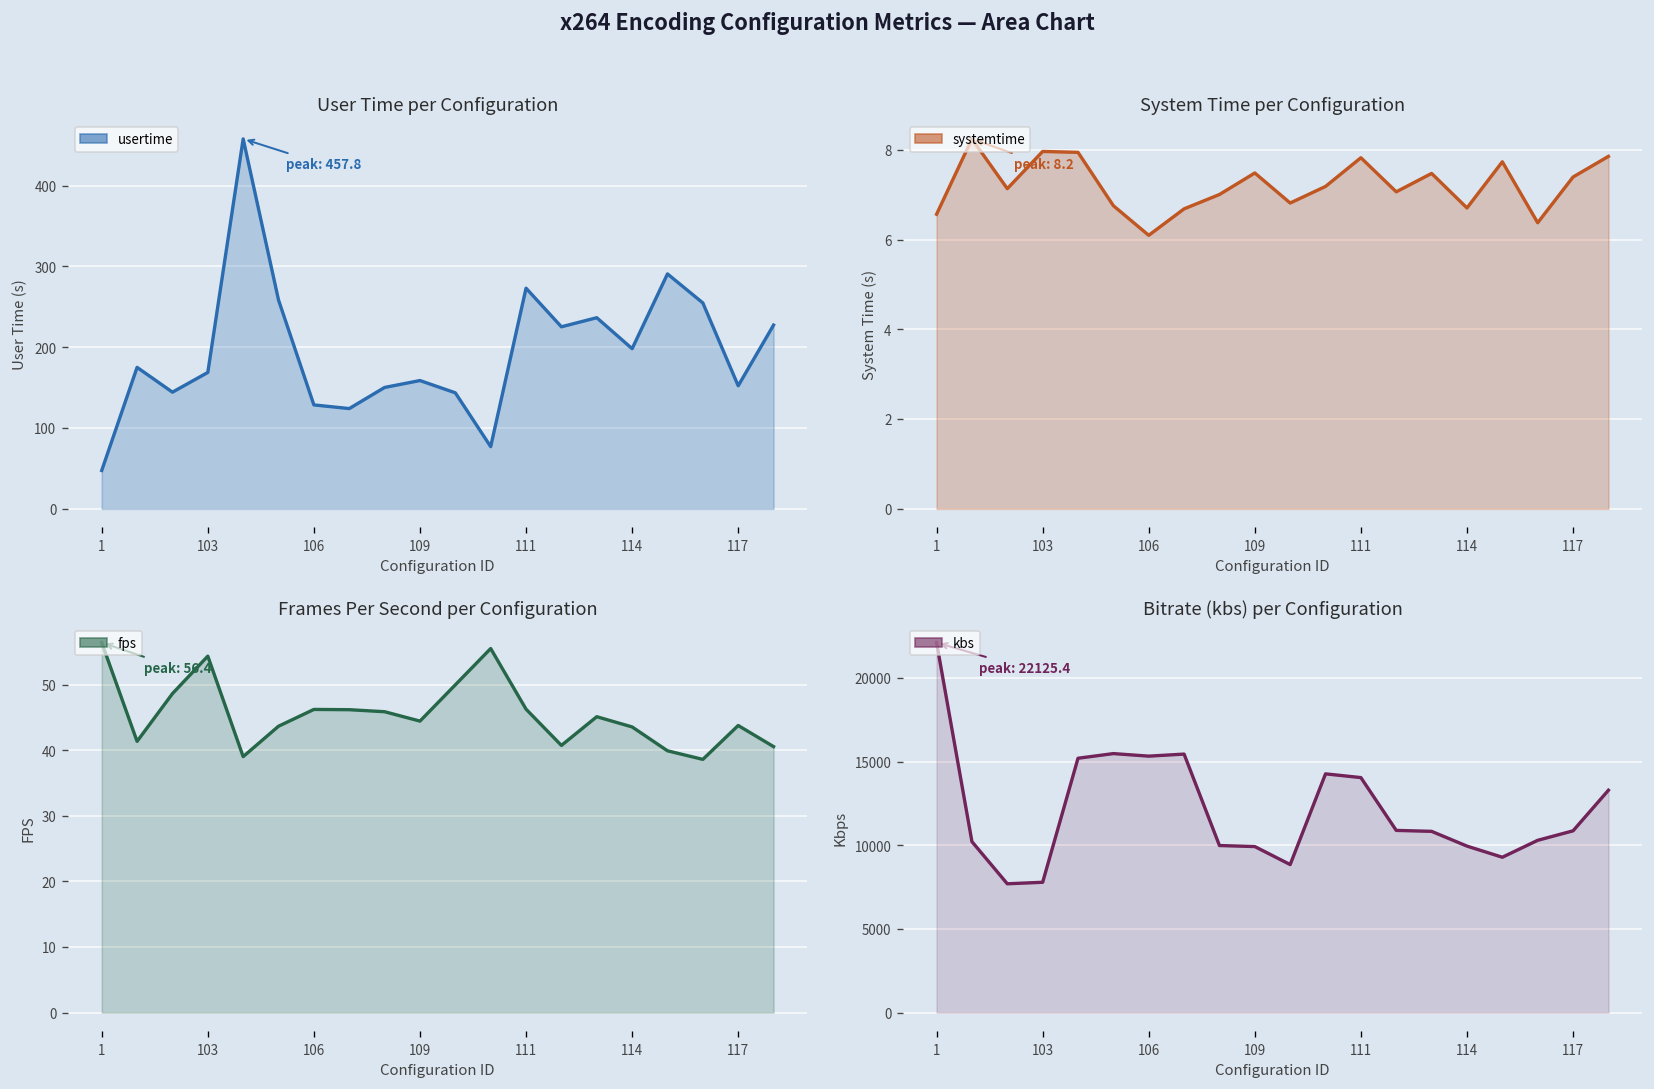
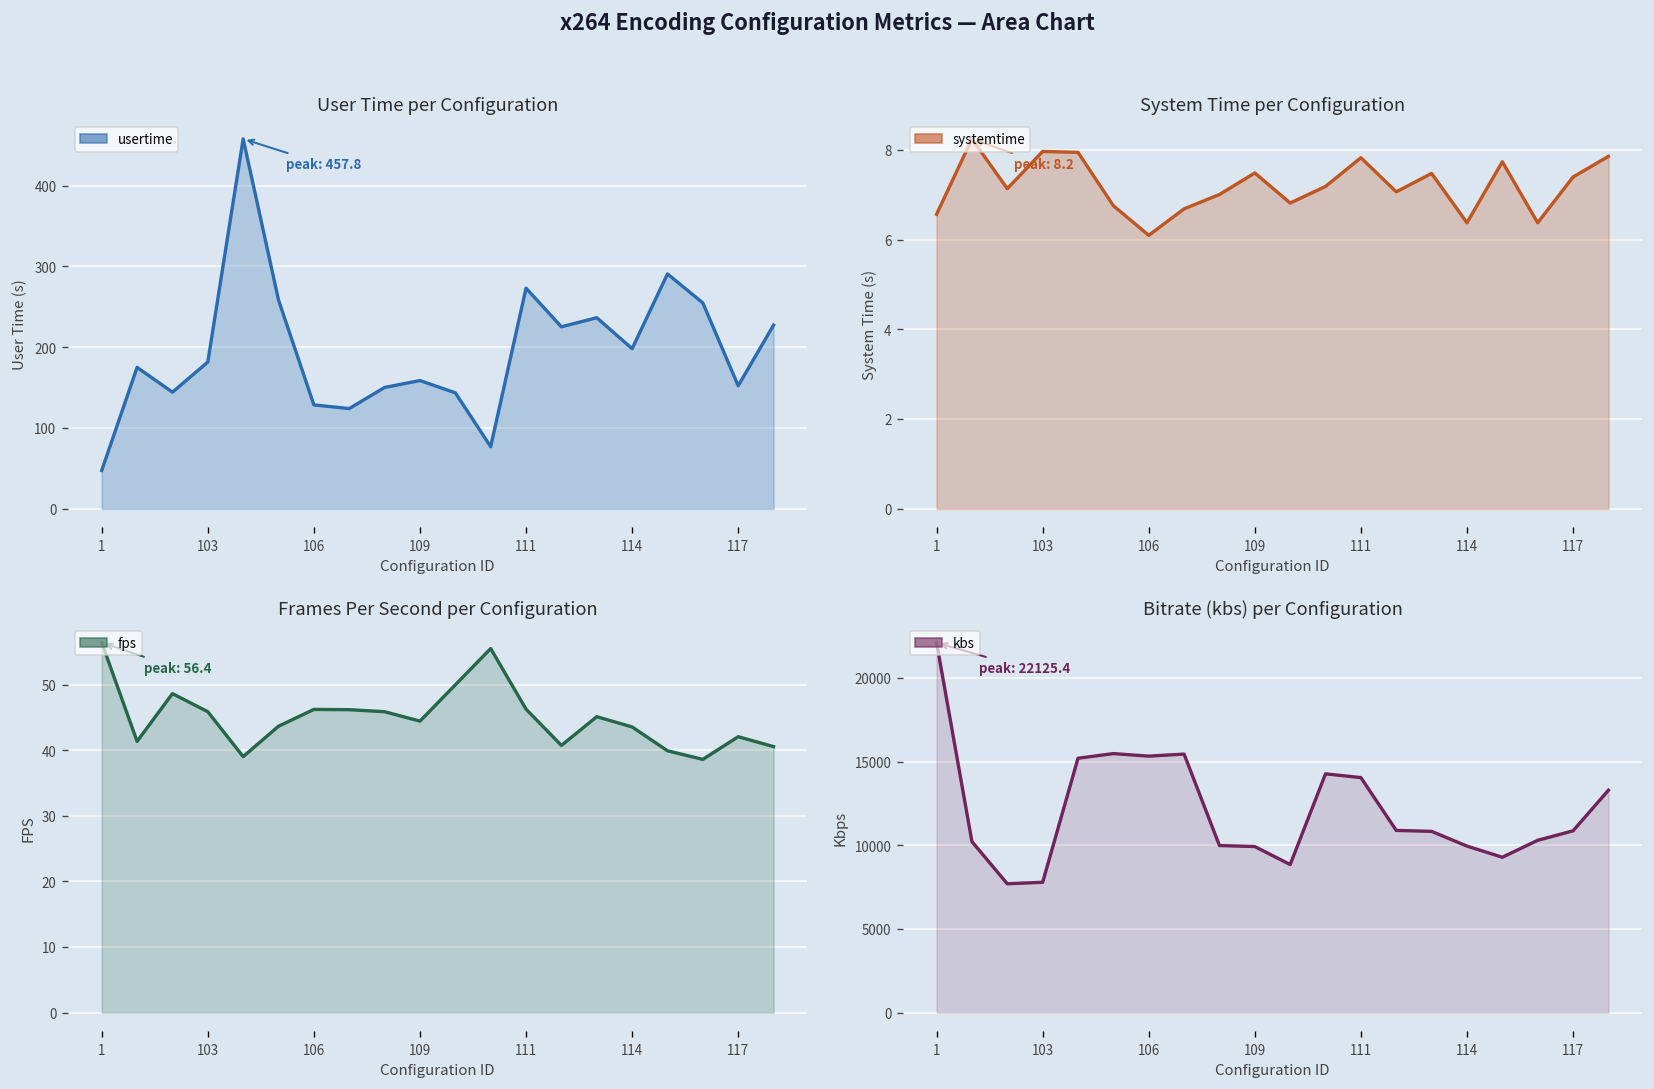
  {
    "User Time per Configuration": {
-     "103": 170,
+     "103": 180,
      "106": 130,
      "109": 160,
      "111": 270,
      "114": 200,
      "117": 150
    },
    "System Time per Configuration": {
      "106": 6.1,
      "109": 7.5,
      "111": 7.8,
-     "114": 6.7,
+     "114": 6.4,
      "117": 7.4
    },
    "Frames Per Second per Configuration": {
-     "103": 54,
+     "103": 46,
      "106": 46,
      "109": 44,
      "111": 46,
      "114": 44,
-     "117": 44
+     "117": 42
    },
    "Bitrate (kbs) per Configuration": {
      "103": 7800,
      "106": 15300,
      "109": 9900,
      "111": 14100,
      "114": 10000,
      "117": 10900
    }
  }
